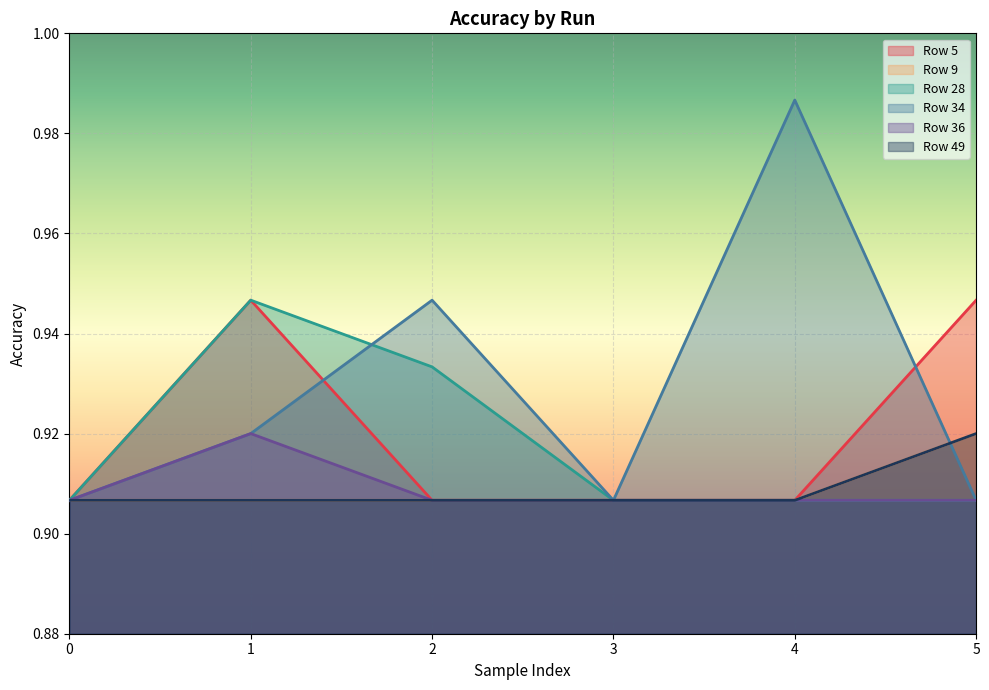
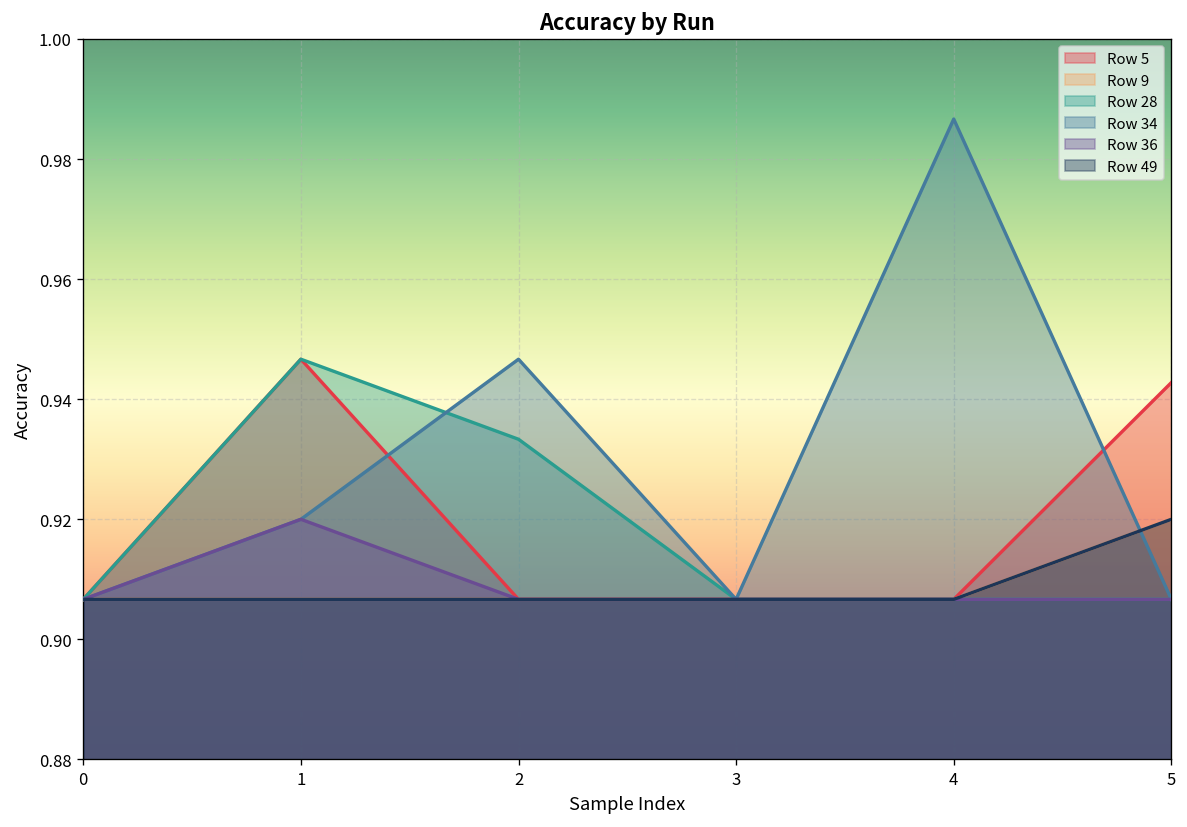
  {
    "Row 5": {
-     "5": 0.947
+     "5": 0.943
    }
  }
